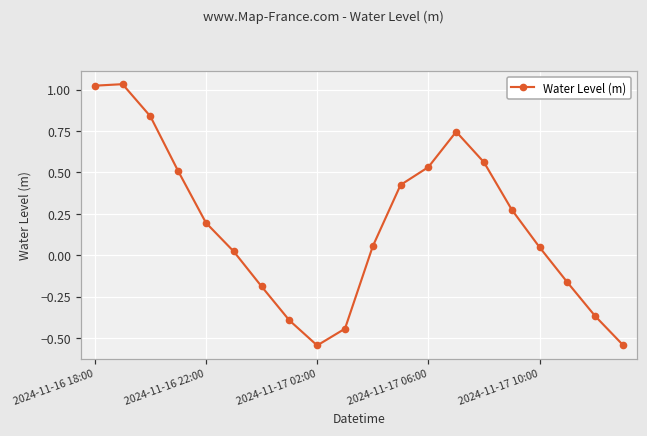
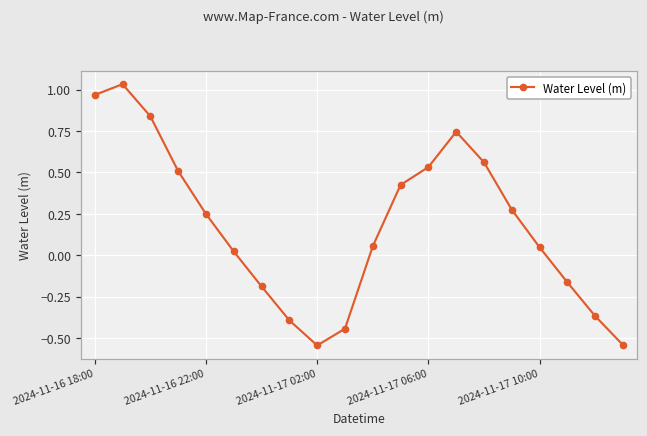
  {
-   "2024-11-16 18:00": 1.02,
-   "2024-11-16 22:00": 0.20,
+   "2024-11-16 18:00": 0.97,
+   "2024-11-16 22:00": 0.25,
    "2024-11-17 02:00": -0.54,
    "2024-11-17 06:00": 0.53,
    "2024-11-17 10:00": 0.05
  }
